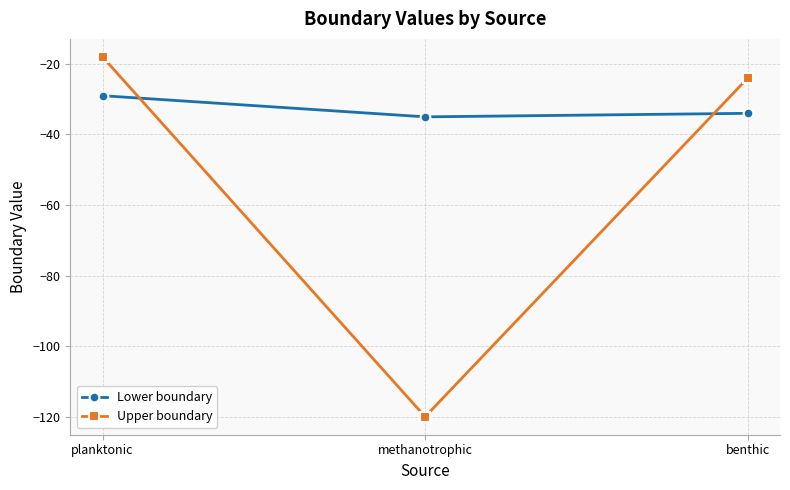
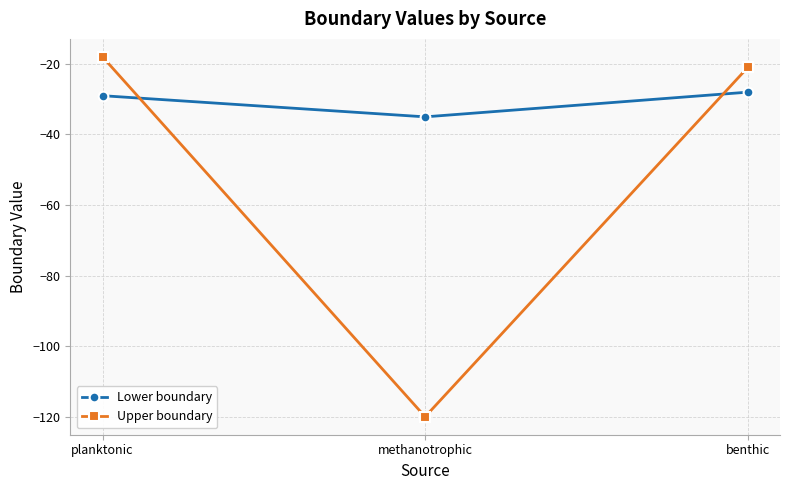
  {
    "Lower boundary": {
      "planktonic": -29,
      "methanotrophic": -35,
-     "benthic": -34
+     "benthic": -28
    },
    "Upper boundary": {
      "planktonic": -18,
      "methanotrophic": -120,
-     "benthic": -24
+     "benthic": -21
    }
  }
